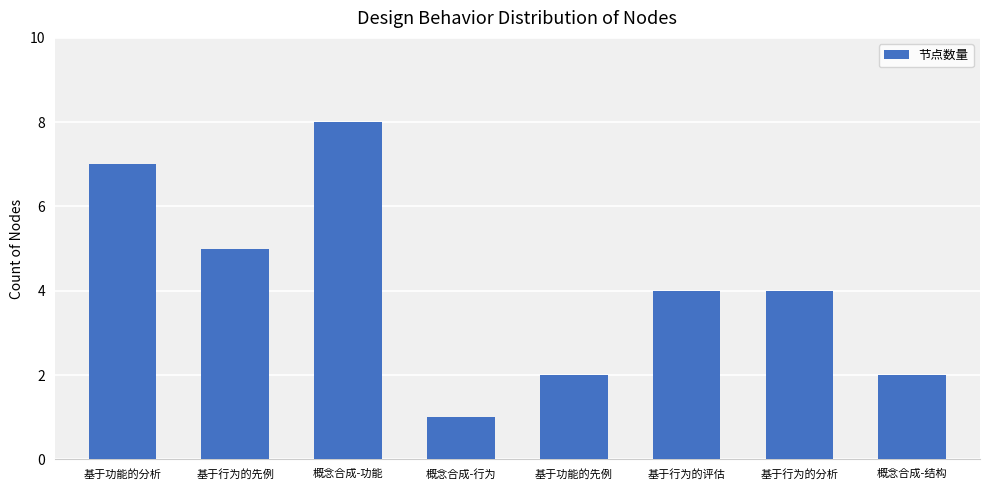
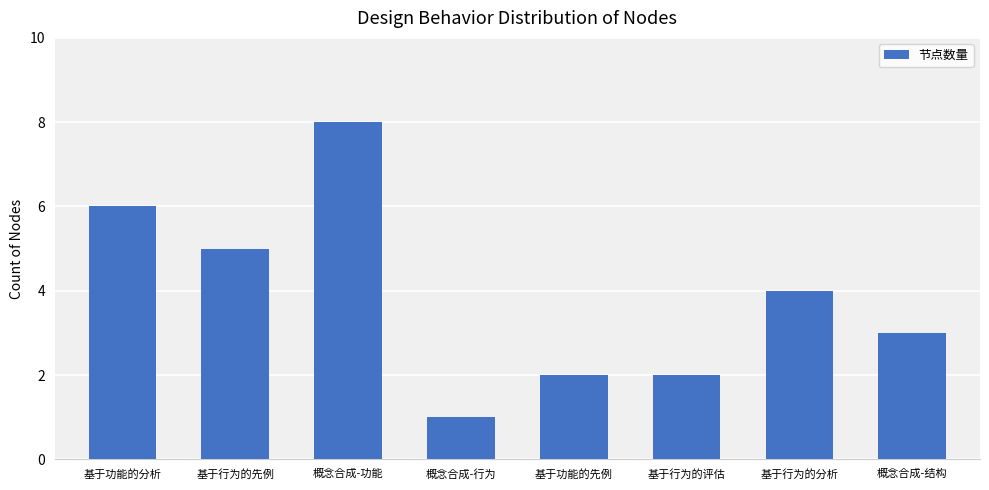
  {
-   "基于功能的分析": 7,
+   "基于功能的分析": 6,
    "基于行为的先例": 5,
    "概念合成-功能": 8,
    "概念合成-行为": 1,
    "基于功能的先例": 2,
-   "基于行为的评估": 4,
+   "基于行为的评估": 2,
    "基于行为的分析": 4,
-   "概念合成-结构": 2
+   "概念合成-结构": 3
  }
